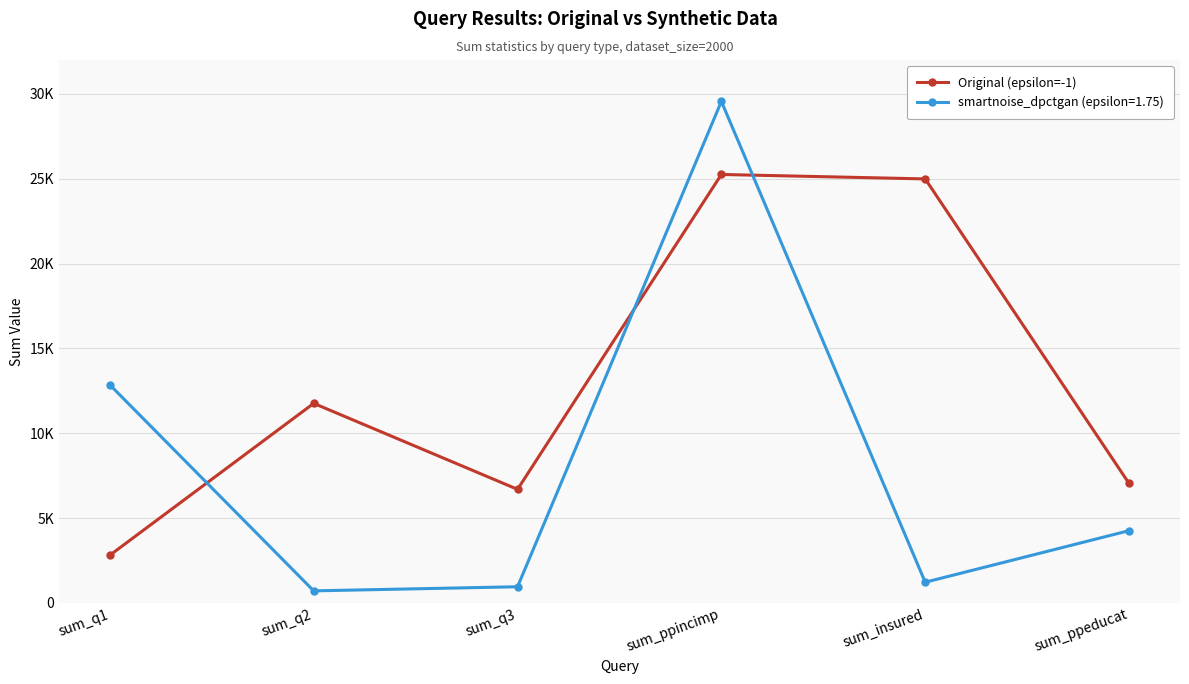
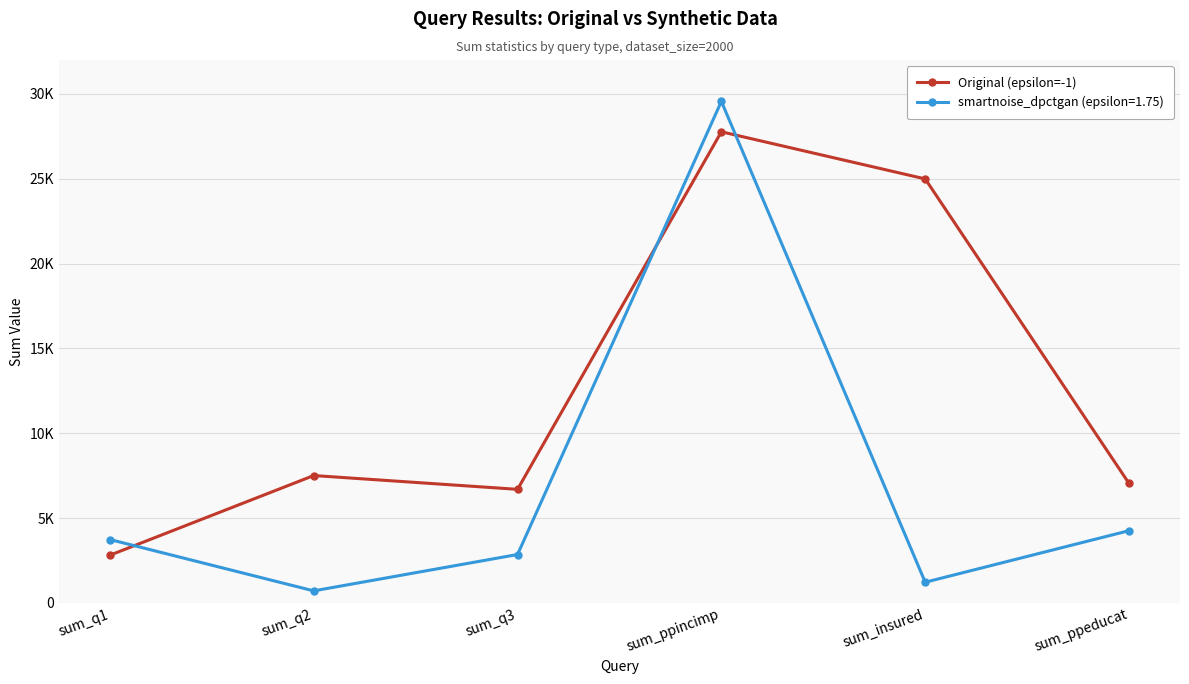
  {
    "Original (epsilon=-1)": {
      "sum_q1": 2800,
-     "sum_q2": 11800,
+     "sum_q2": 7500,
      "sum_q3": 6700,
-     "sum_ppincimp": 25300,
+     "sum_ppincimp": 27800,
      "sum_insured": 25000,
      "sum_ppeducat": 7000
    },
    "smartnoise_dpctgan (epsilon=1.75)": {
-     "sum_q1": 12900,
+     "sum_q1": 3700,
      "sum_q2": 700,
-     "sum_q3": 1000,
+     "sum_q3": 2900,
      "sum_ppincimp": 29600,
      "sum_insured": 1200,
      "sum_ppeducat": 4300
    }
  }
